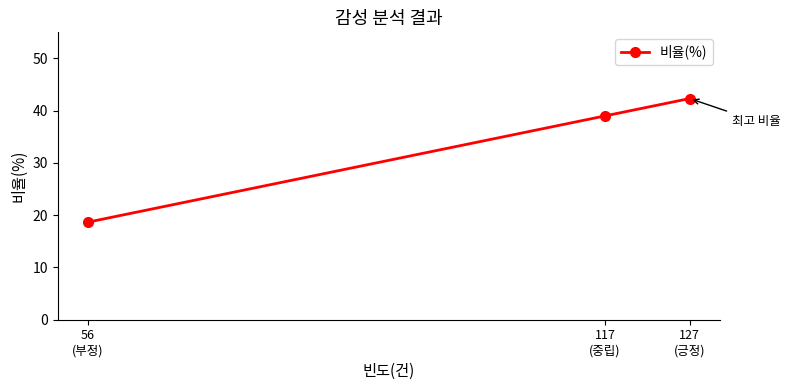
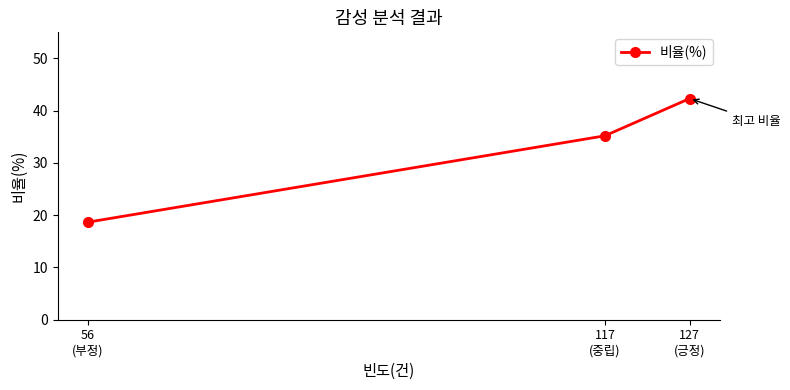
  {
    "56 (부정)": 19,
-   "117 (중립)": 39,
+   "117 (중립)": 35,
    "127 (긍정)": 42
  }
